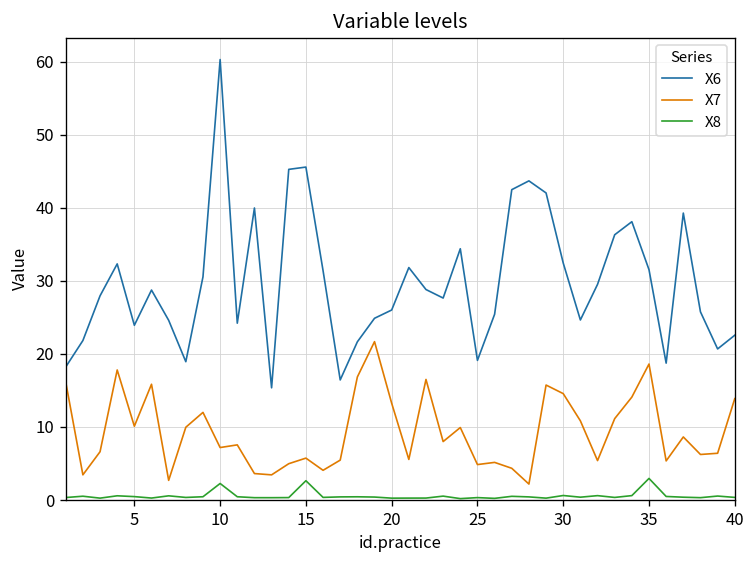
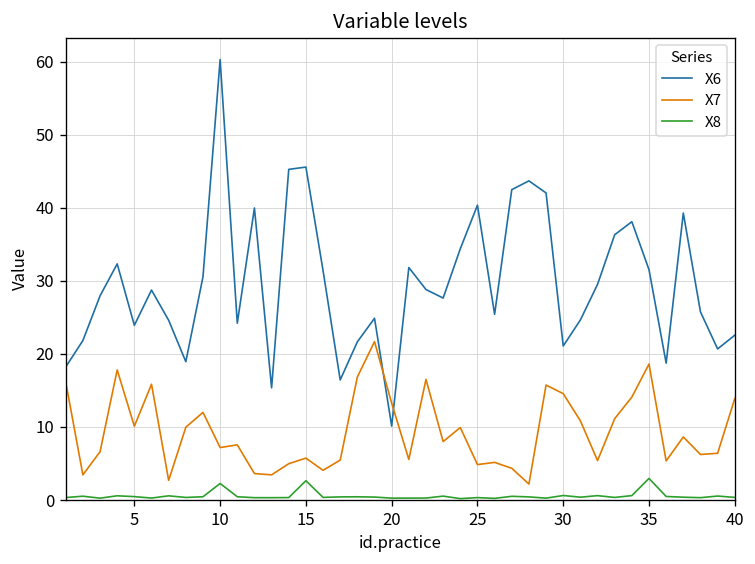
  {
    "X6": {
      "5": 24,
      "10": 60,
      "15": 46,
-     "20": 26,
-     "25": 19,
-     "30": 32,
+     "20": 10,
+     "25": 40,
+     "30": 21,
      "35": 32,
      "40": 23
    },
    "X7": {
      "5": 10,
      "10": 7,
      "15": 6,
      "20": 13,
      "25": 5,
      "30": 15,
      "35": 19,
      "40": 14
    },
    "X8": {
      "5": 0,
      "10": 2,
      "15": 3,
      "20": 0,
      "25": 0,
      "30": 1,
      "35": 3,
      "40": 0
    }
  }
